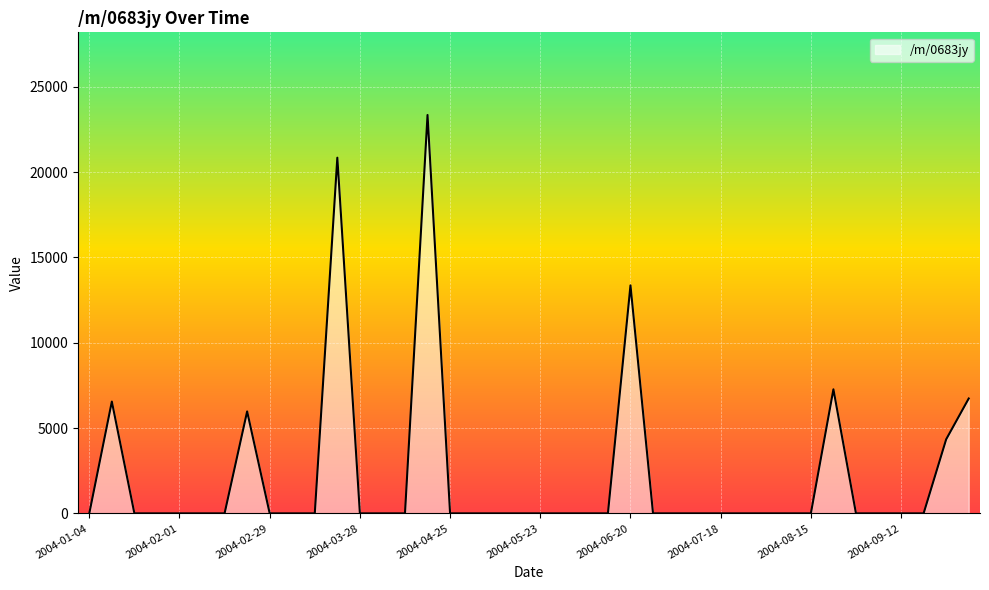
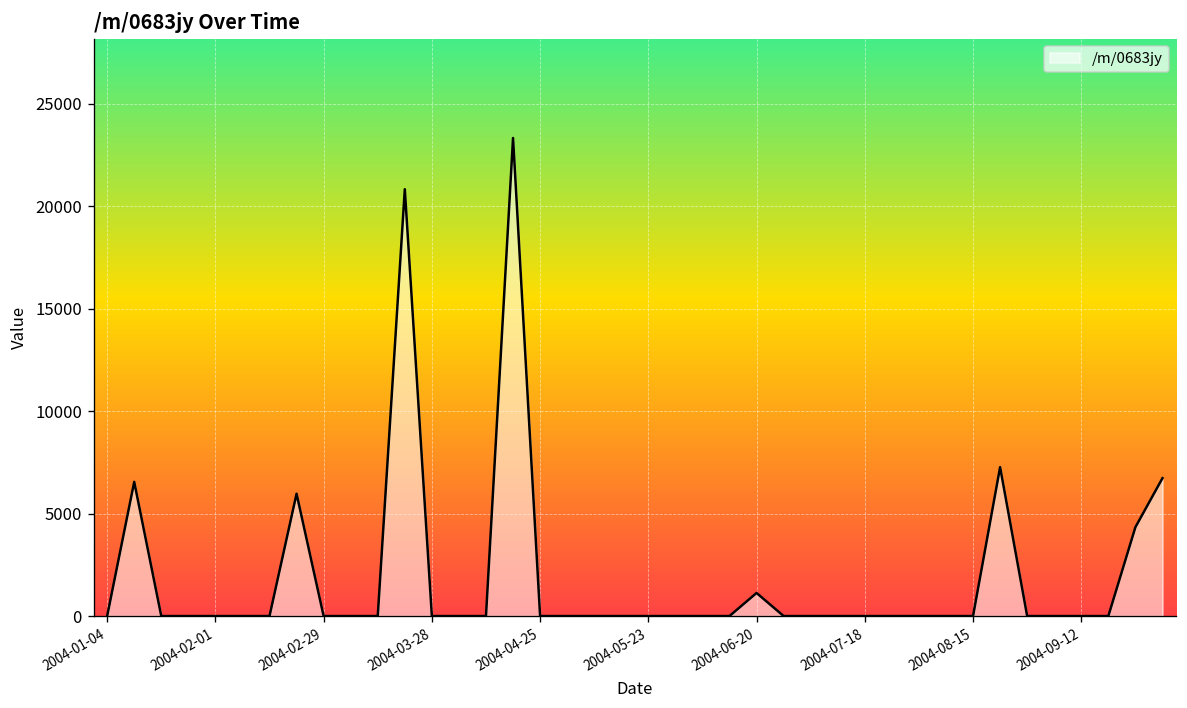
  {
    "2004-01-04": 0,
    "2004-02-01": 0,
    "2004-02-29": 0,
    "2004-03-28": 0,
    "2004-04-25": 0,
    "2004-05-23": 0,
-   "2004-06-20": 13400,
+   "2004-06-20": 1100,
    "2004-07-18": 0,
    "2004-08-15": 0,
    "2004-09-12": 0
  }
